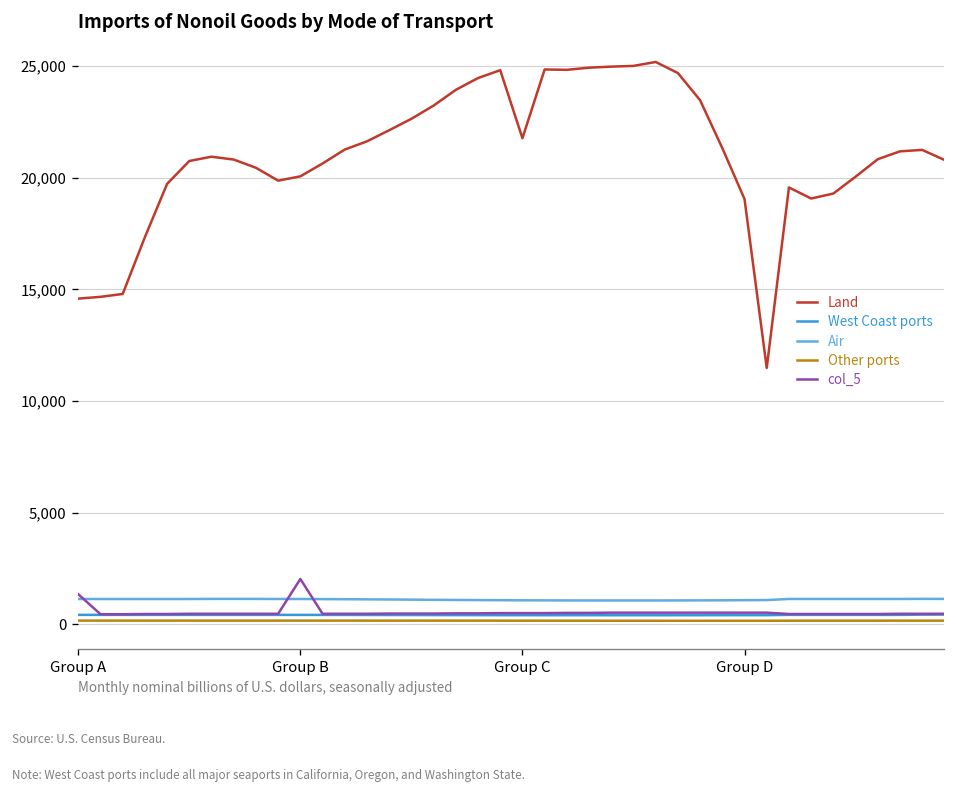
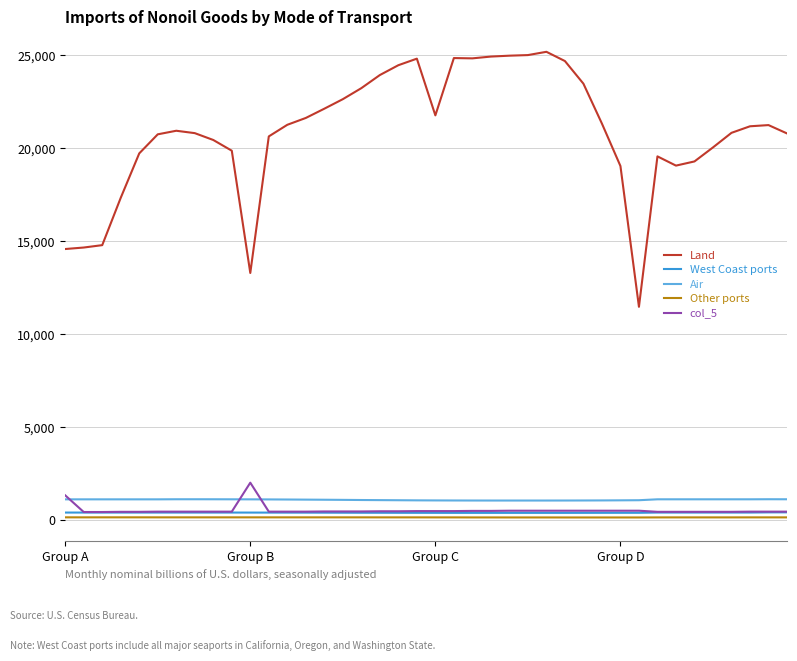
  {
    "Land": {
      "Group A": "14,600",
-     "Group B": "20,100",
+     "Group B": "13,300",
      "Group C": "21,800",
      "Group D": "19,000"
    },
    "Other ports": {
      "Group A": "200",
      "Group B": "200",
      "Group C": "200",
      "Group D": "200"
    },
    "col_5": {
      "Group A": "1,300",
      "Group B": "2,000"
    }
  }
